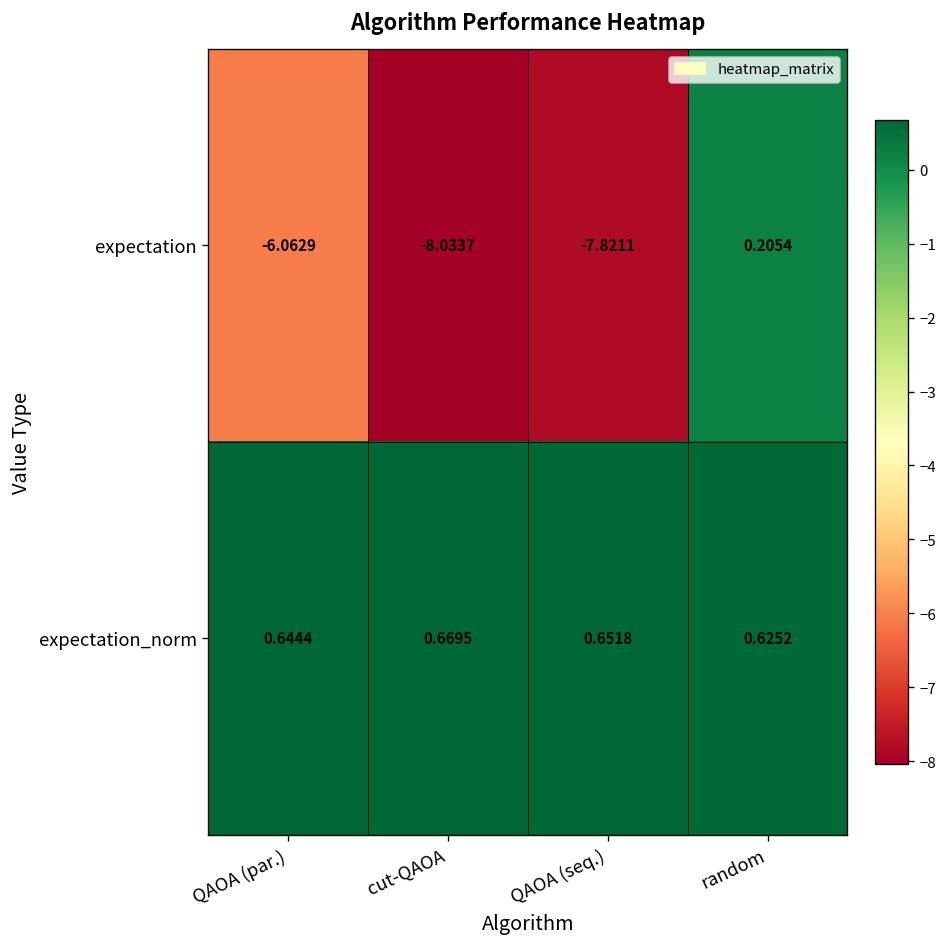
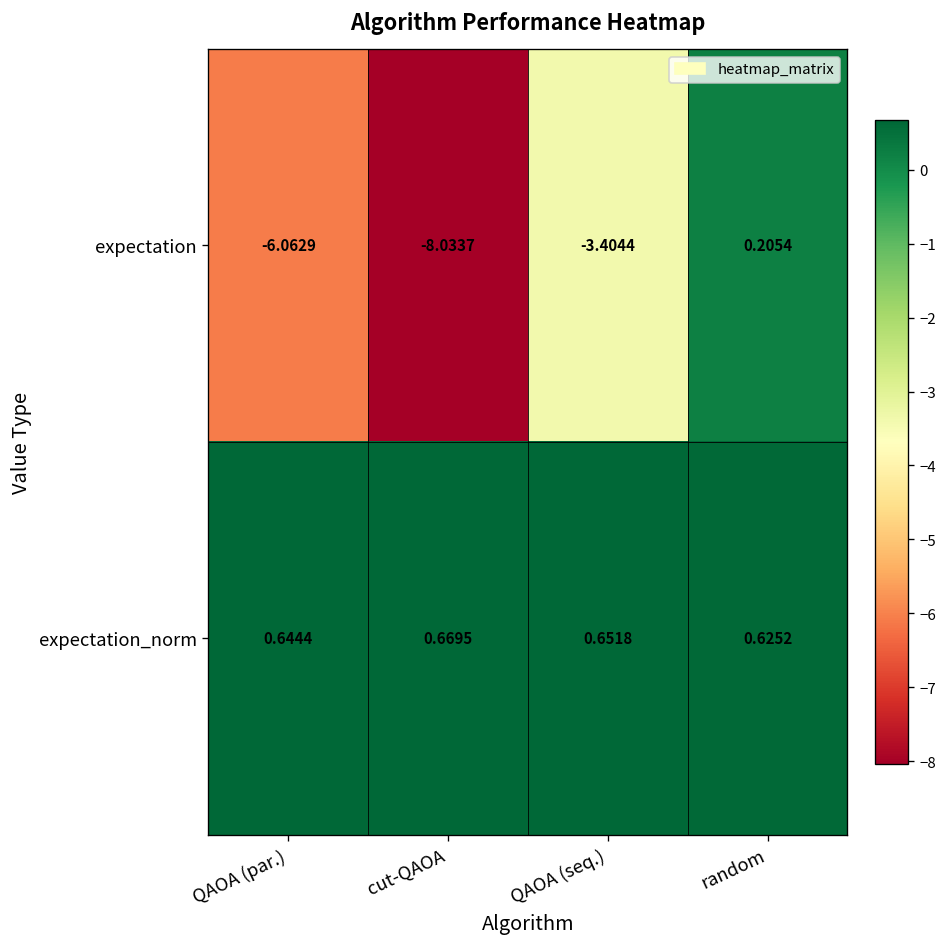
  {
    "expectation": {
      "QAOA (par.)": -6.0629,
      "cut-QAOA": -8.0337,
-     "QAOA (seq.)": -7.8211,
+     "QAOA (seq.)": -3.4044,
      "random": 0.2054
    },
    "expectation_norm": {
      "QAOA (par.)": 0.6444,
      "cut-QAOA": 0.6695,
      "QAOA (seq.)": 0.6518,
      "random": 0.6252
    }
  }
